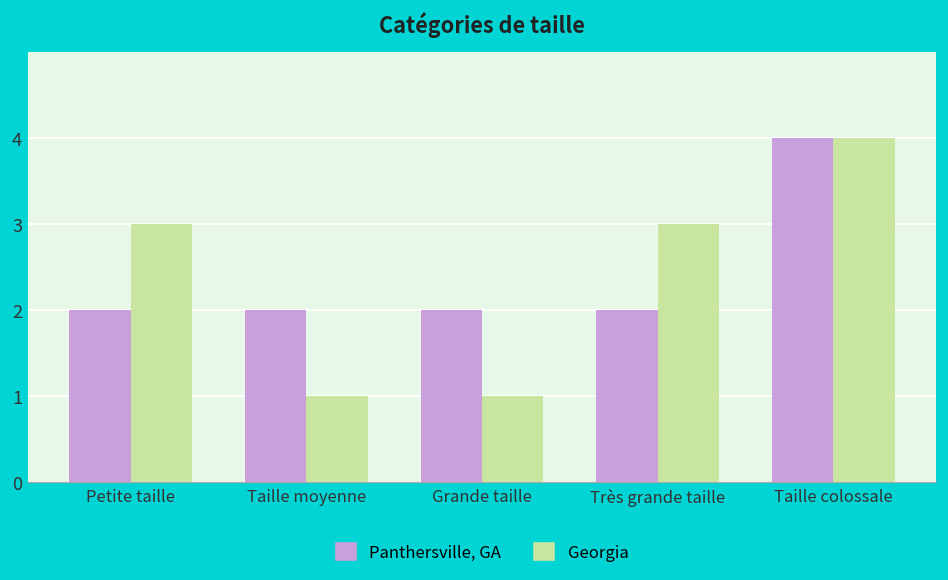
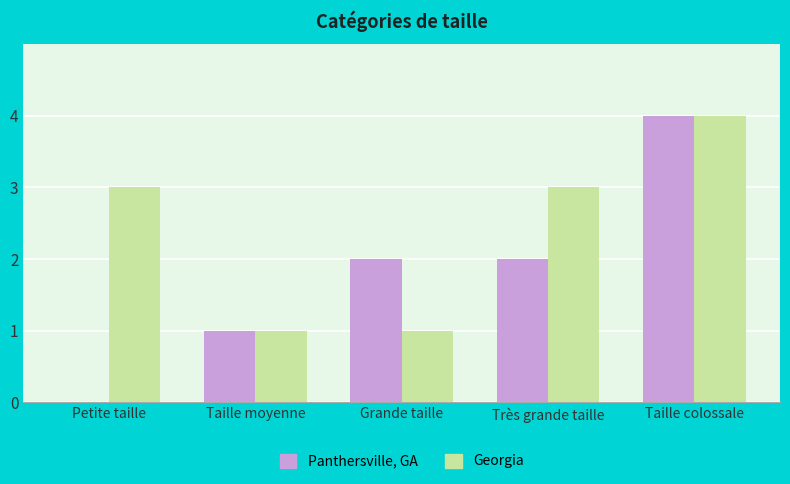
  {
    "Panthersville, GA": {
-     "Petite taille": 2,
-     "Taille moyenne": 2,
+     "Petite taille": 0,
+     "Taille moyenne": 1,
      "Grande taille": 2,
      "Très grande taille": 2,
      "Taille colossale": 4
    },
    "Georgia": {
      "Petite taille": 3,
      "Taille moyenne": 1,
      "Grande taille": 1,
      "Très grande taille": 3,
      "Taille colossale": 4
    }
  }
